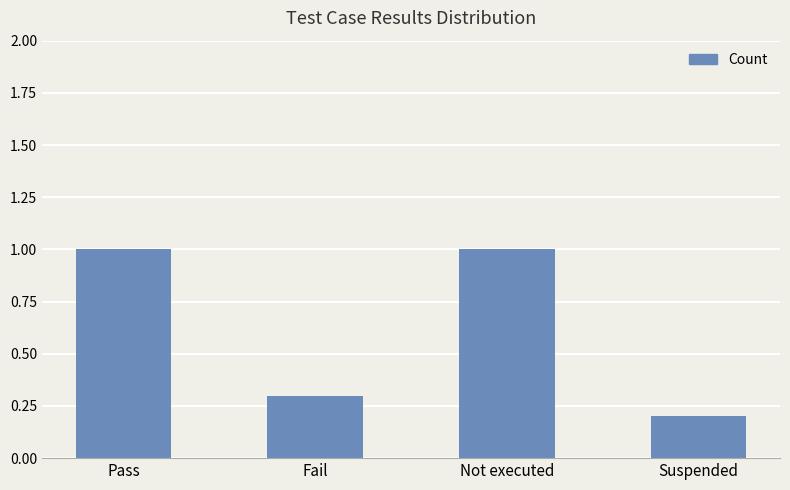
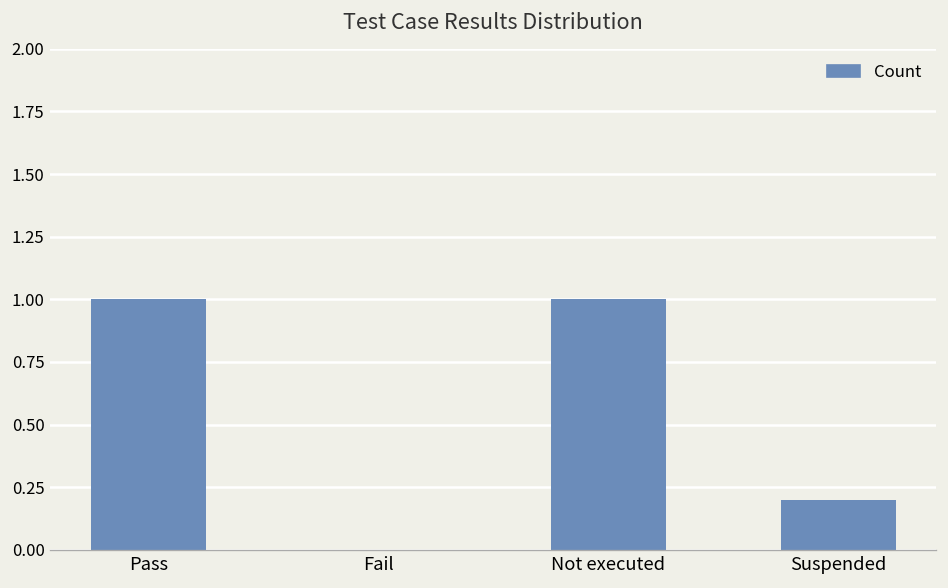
  {
    "Pass": 1.0,
-   "Fail": 0.3,
+   "Fail": 0.0,
    "Not executed": 1.0,
    "Suspended": 0.2
  }
